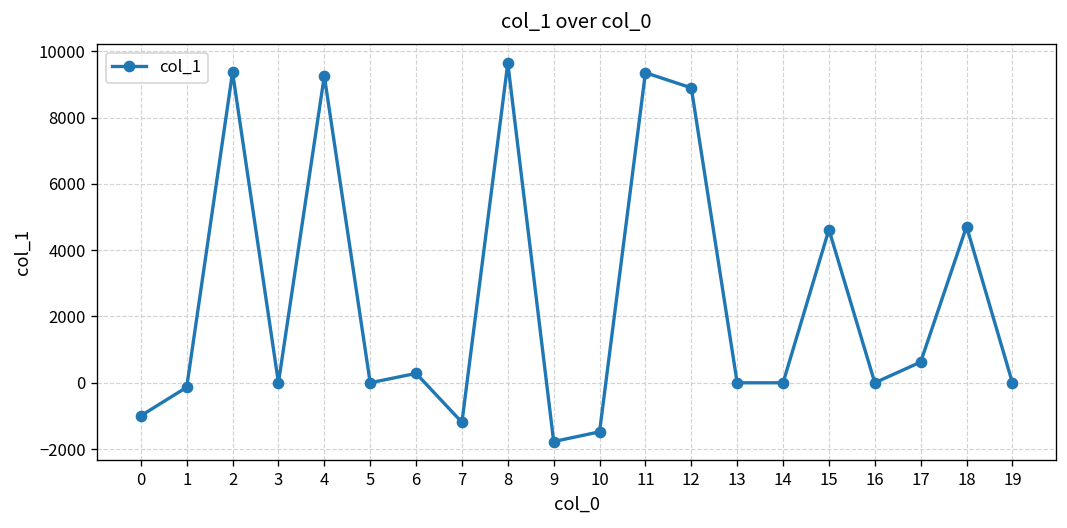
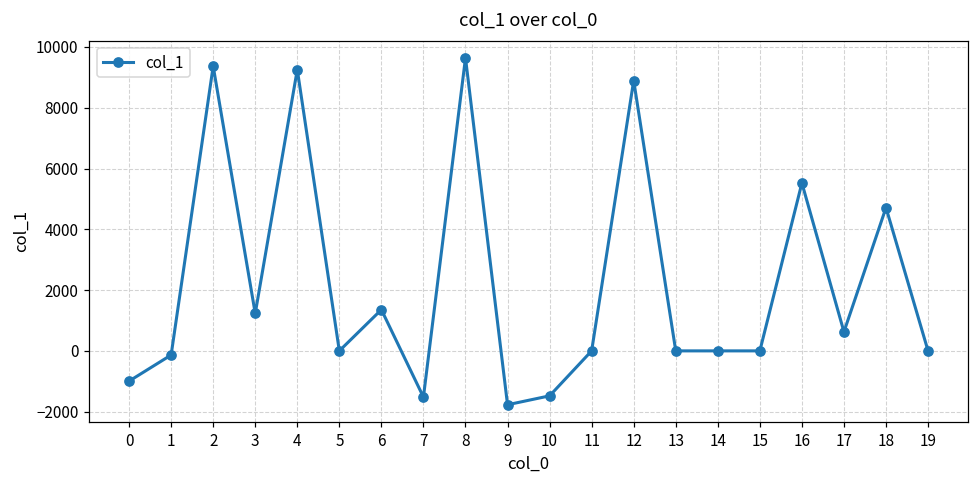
  {
    "0": -1000,
    "1": -100,
    "2": 9400,
-   "3": 0,
+   "3": 1200,
    "4": 9300,
    "5": 0,
-   "6": 300,
-   "7": -1200,
+   "6": 1400,
+   "7": -1500,
    "8": 9600,
    "9": -1800,
    "10": -1500,
-   "11": 9400,
+   "11": 0,
    "12": 8900,
    "13": 0,
    "14": 0,
-   "15": 4600,
-   "16": 0,
+   "15": 0,
+   "16": 5500,
    "17": 600,
    "18": 4700,
    "19": 0
  }
